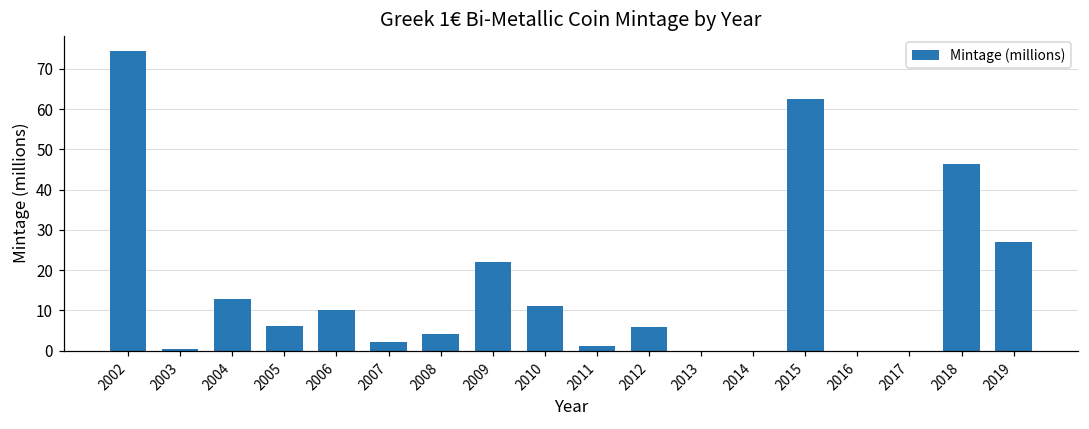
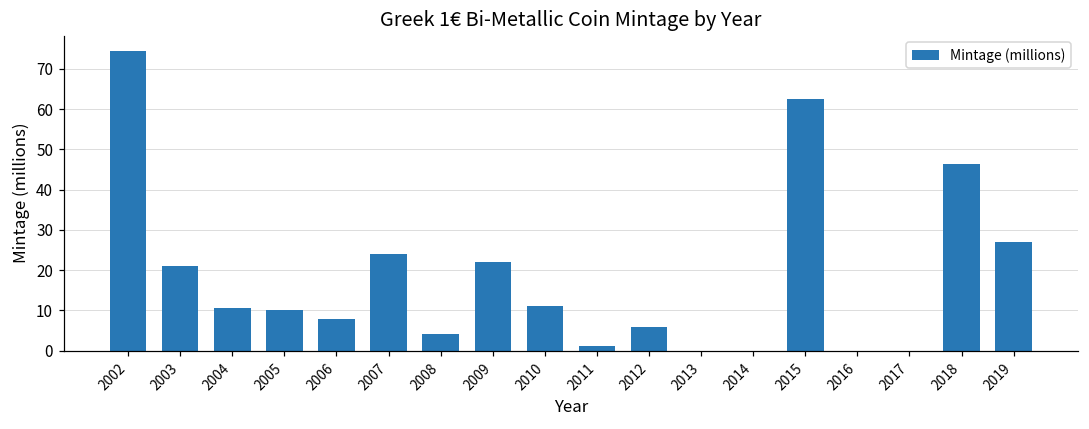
  {
    "2002": 75,
-   "2003": 0,
-   "2004": 13,
-   "2005": 6,
-   "2006": 10,
-   "2007": 2,
+   "2003": 21,
+   "2004": 11,
+   "2005": 10,
+   "2006": 8,
+   "2007": 24,
    "2008": 4,
    "2009": 22,
    "2010": 11,
    "2011": 1,
    "2012": 6,
    "2015": 62,
    "2018": 46,
    "2019": 27
  }
